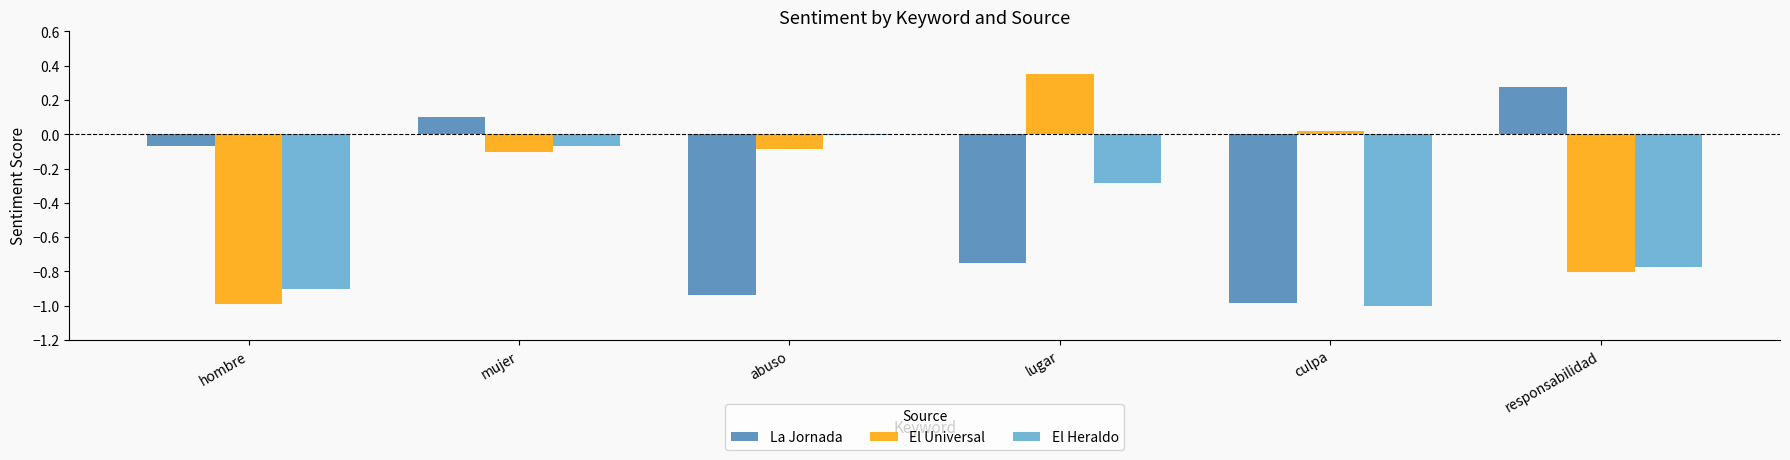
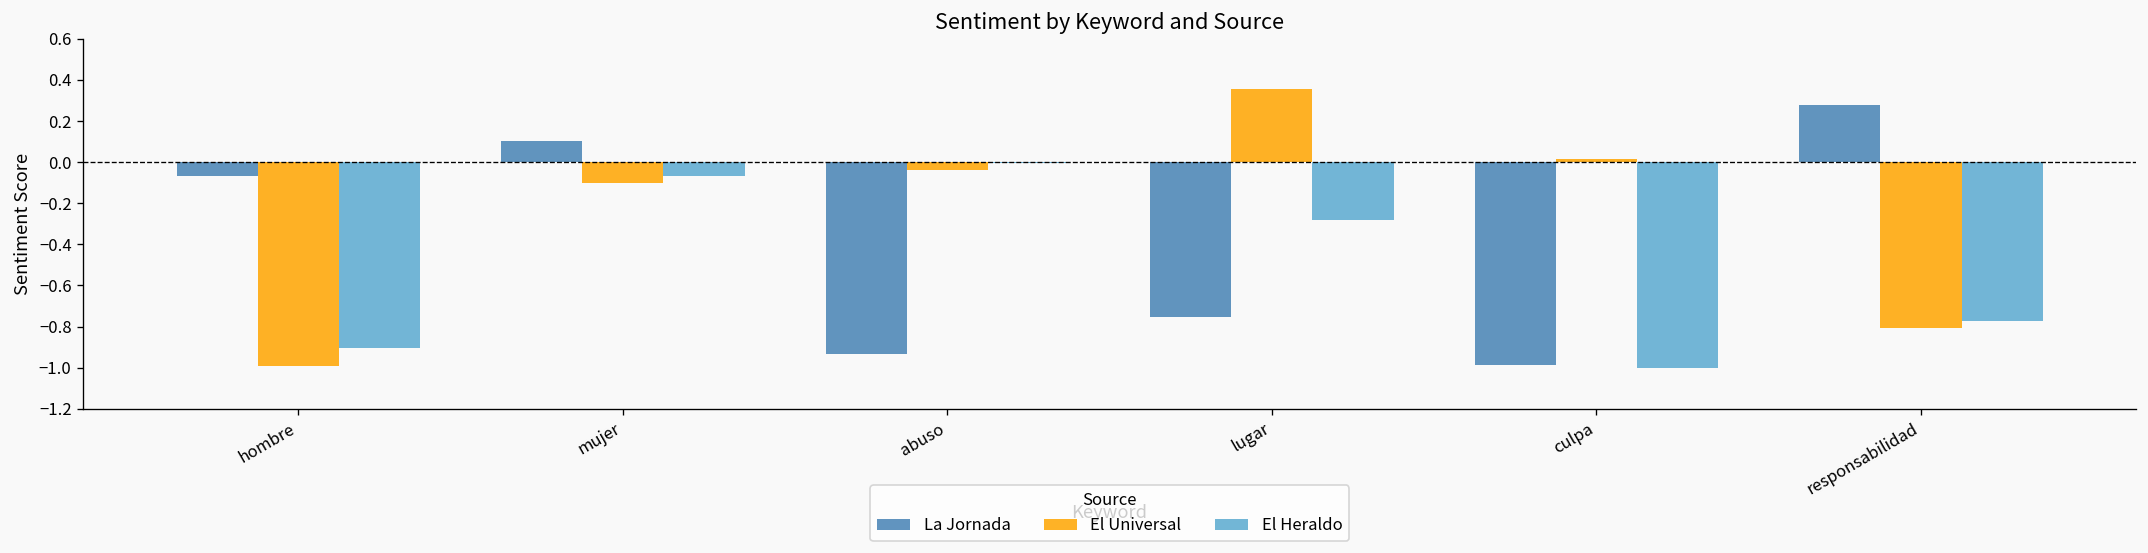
  {
    "El Universal": {
      "hombre": -0.99,
      "mujer": -0.10,
-     "abuso": -0.09,
+     "abuso": -0.04,
      "lugar": 0.35,
      "culpa": 0.02,
      "responsabilidad": -0.81
    }
  }
